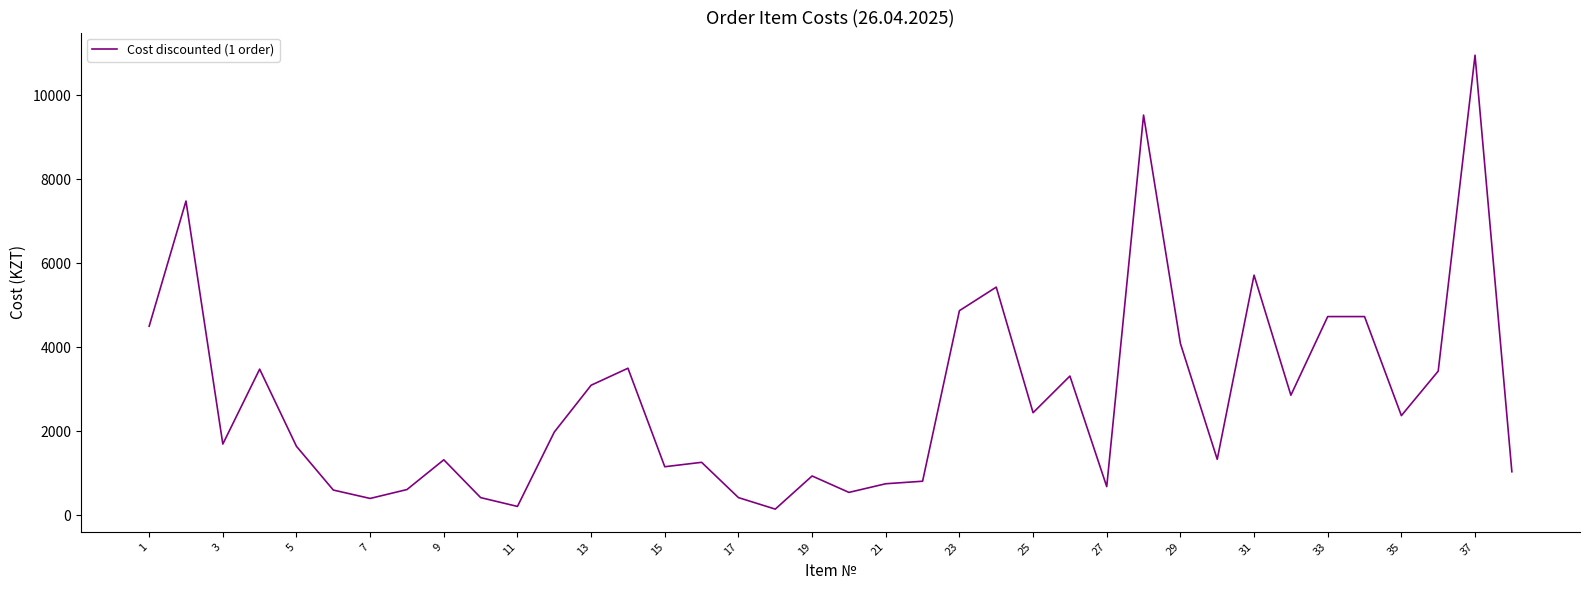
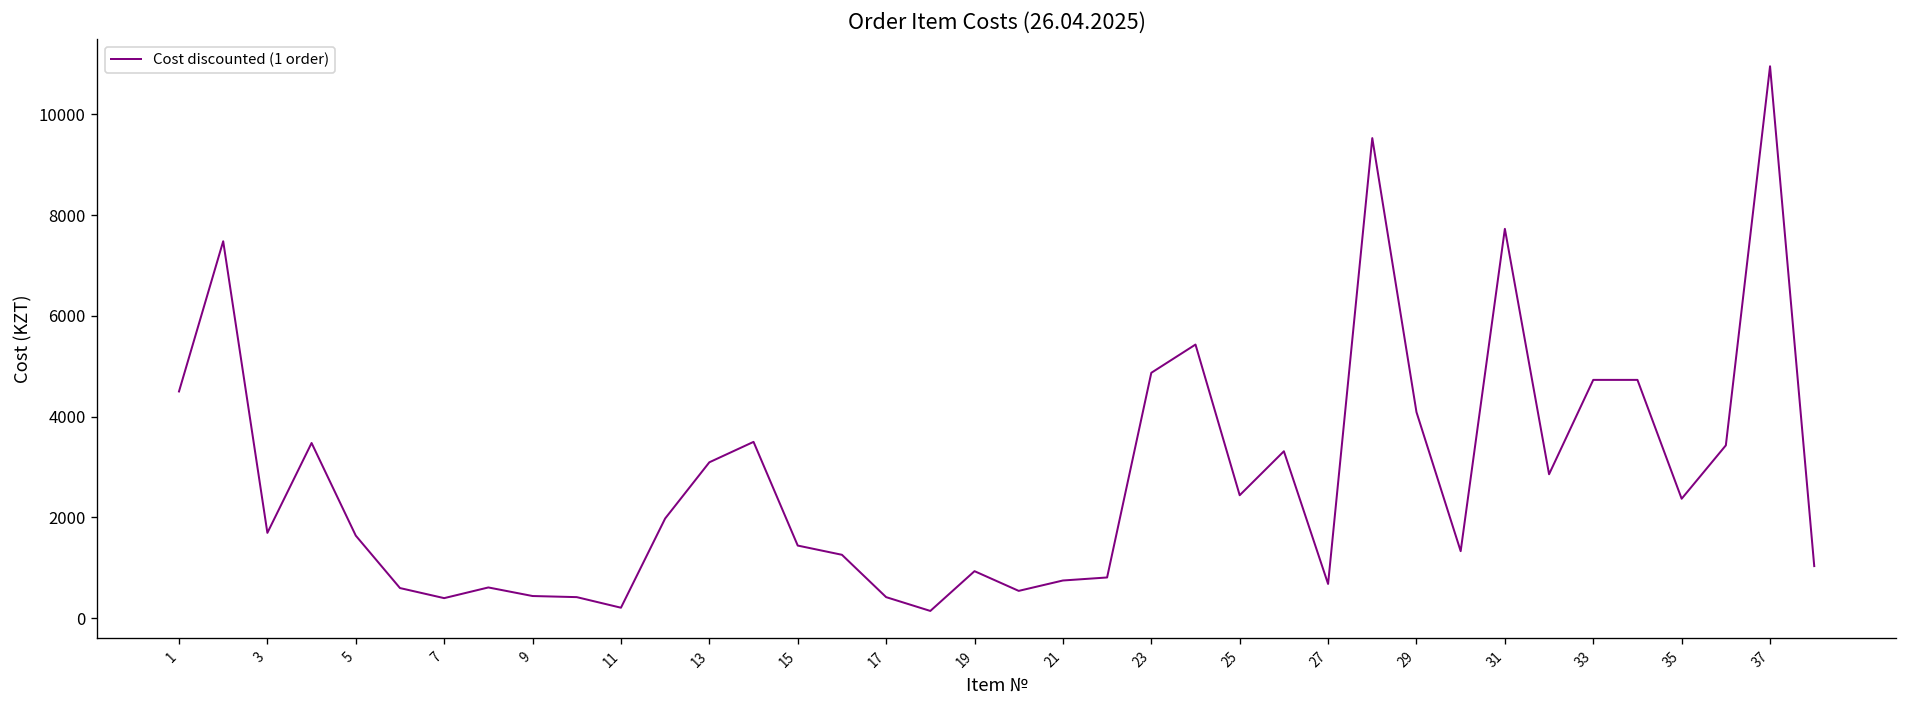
  {
    "1": 4500,
    "3": 1700,
    "5": 1600,
    "7": 400,
-   "9": 1300,
+   "9": 400,
    "11": 200,
    "13": 3100,
-   "15": 1200,
+   "15": 1400,
    "17": 400,
    "19": 900,
    "21": 800,
    "23": 4900,
    "25": 2400,
    "27": 700,
    "29": 4100,
-   "31": 5700,
+   "31": 7700,
    "33": 4700,
    "35": 2400,
    "37": 11000
  }
